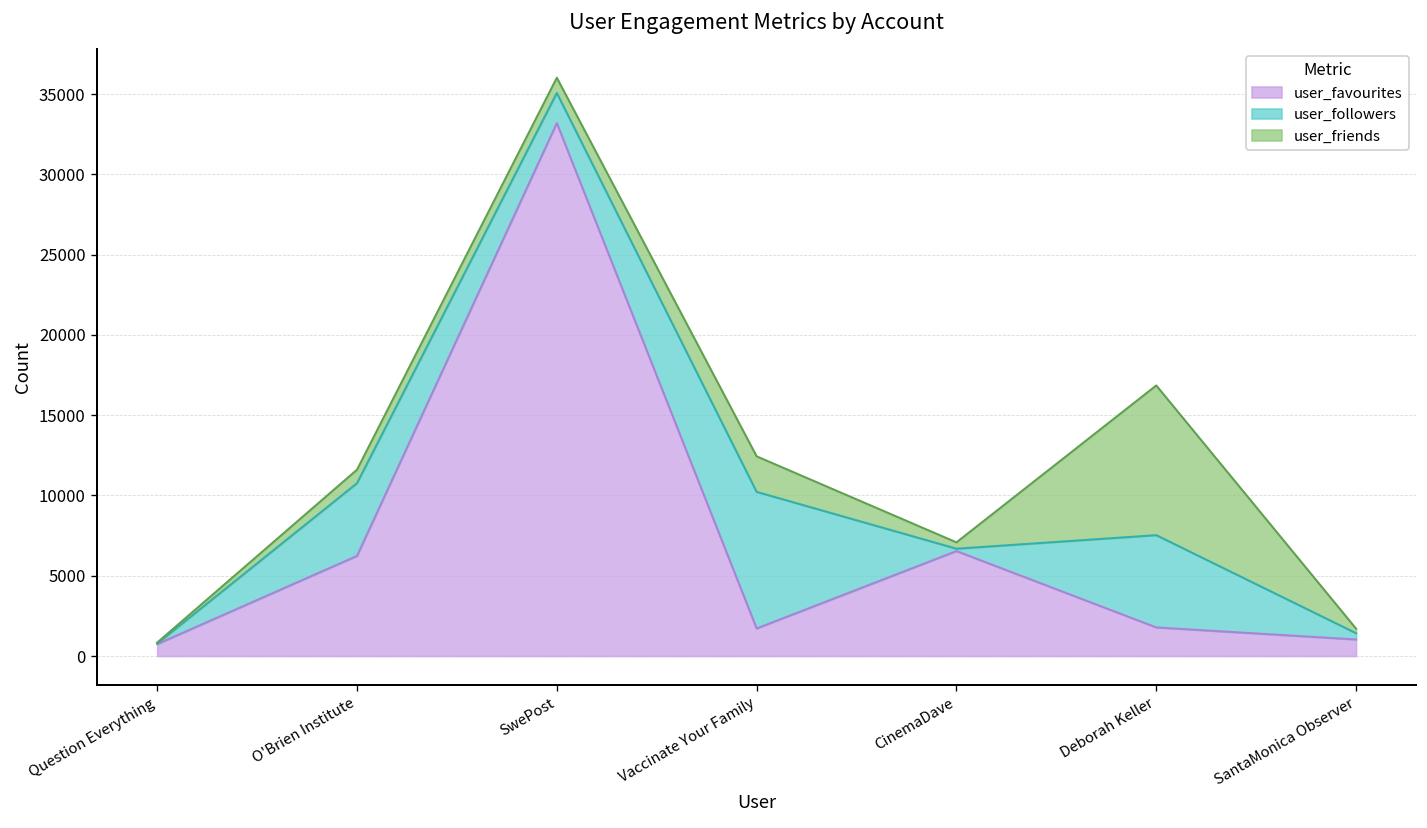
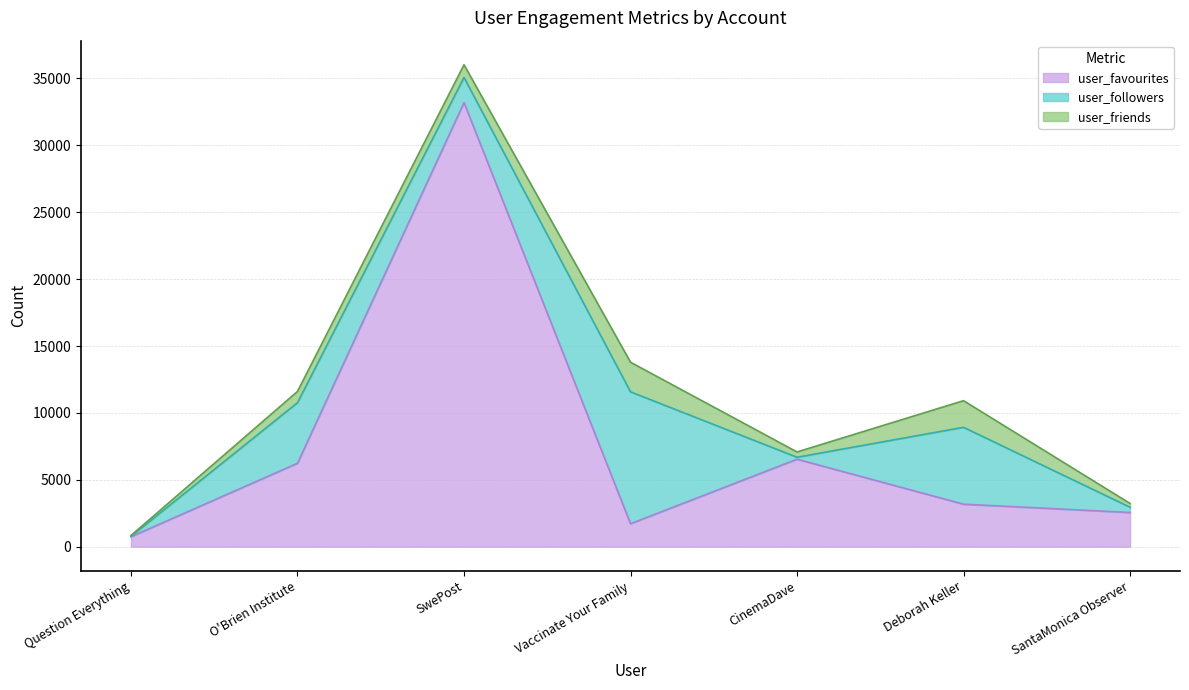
  {
    "user_favourites": {
      "O'Brien Institute": 6200,
      "SwePost": 33200,
      "Vaccinate Your Family": 1700,
-     "Deborah Keller": 1800,
-     "SantaMonica Observer": 1000
+     "Deborah Keller": 3200,
+     "SantaMonica Observer": 2600
    },
    "user_followers": {
      "O'Brien Institute": 4500,
      "SwePost": 1900,
-     "Vaccinate Your Family": 8500,
+     "Vaccinate Your Family": 9900,
      "Deborah Keller": 5700,
      "SantaMonica Observer": 400
    },
    "user_friends": {
      "O'Brien Institute": 800,
      "SwePost": 900,
      "Vaccinate Your Family": 2200,
      "CinemaDave": 400,
-     "Deborah Keller": 9300,
+     "Deborah Keller": 2000,
      "SantaMonica Observer": 300
    }
  }
